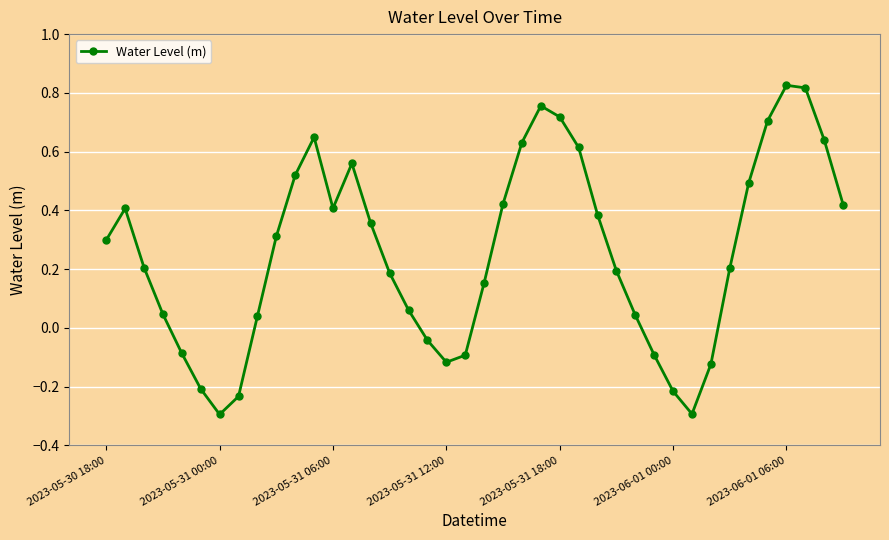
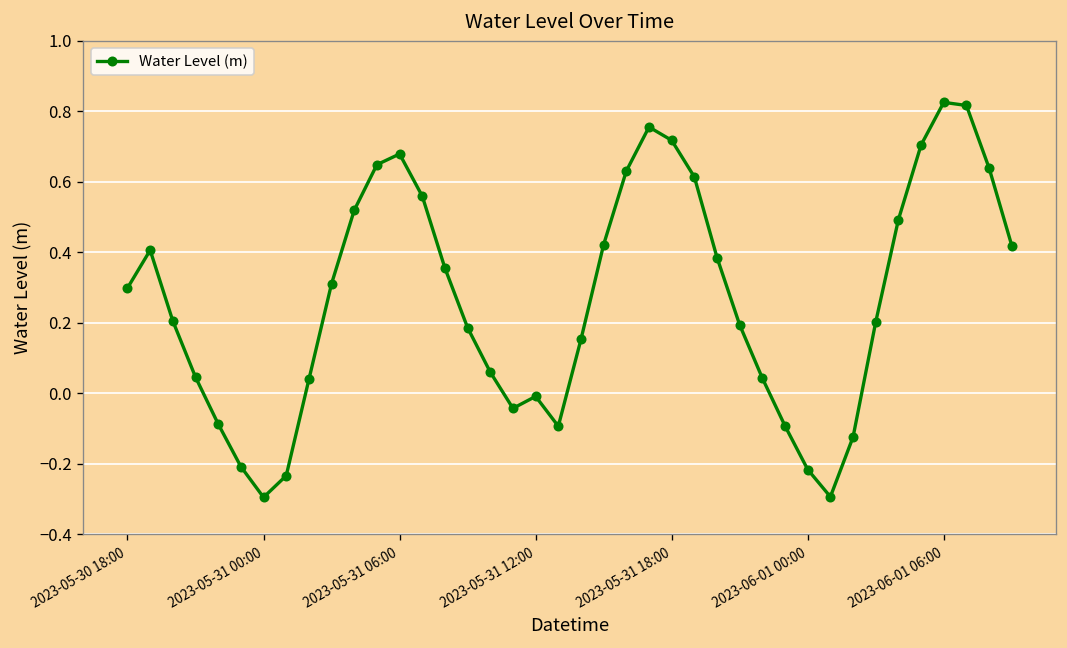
  {
    "2023-05-30 18:00": 0.30,
    "2023-05-31 00:00": -0.29,
-   "2023-05-31 06:00": 0.41,
-   "2023-05-31 12:00": -0.12,
+   "2023-05-31 06:00": 0.68,
+   "2023-05-31 12:00": -0.01,
    "2023-05-31 18:00": 0.72,
    "2023-06-01 00:00": -0.22,
    "2023-06-01 06:00": 0.83
  }
